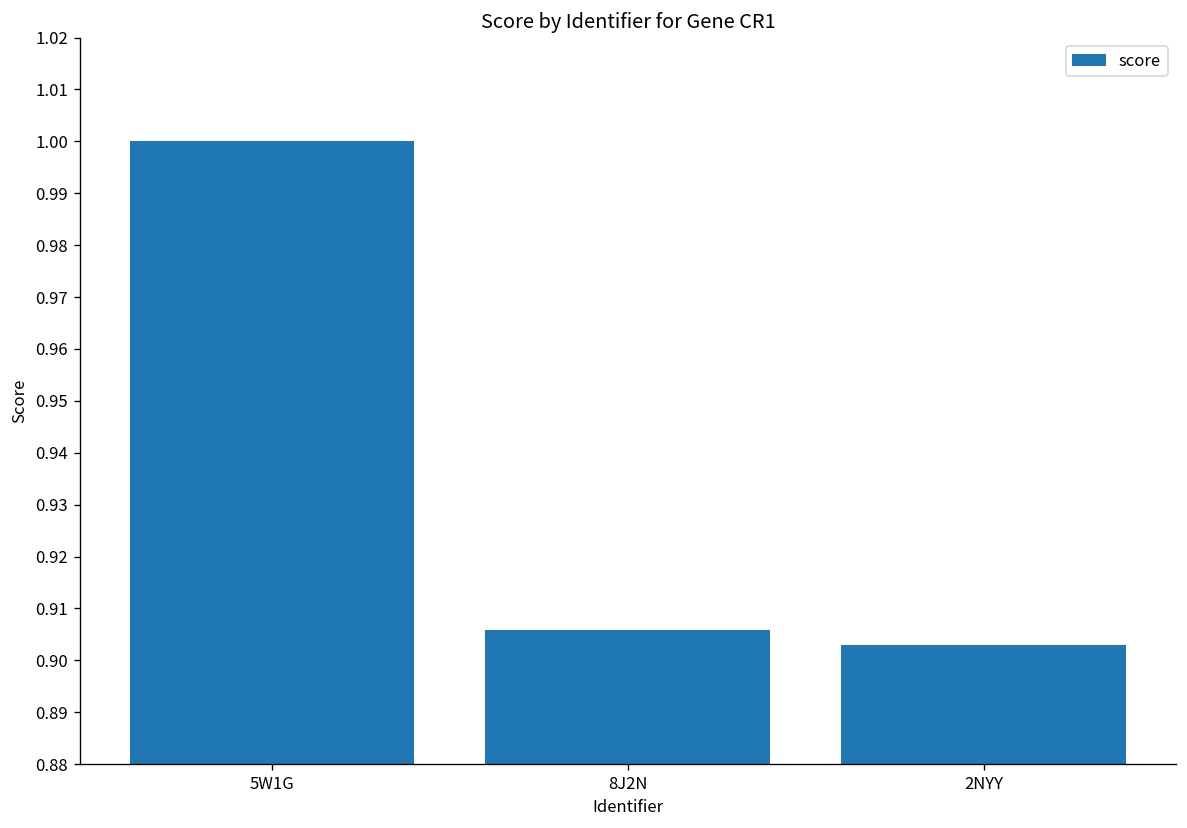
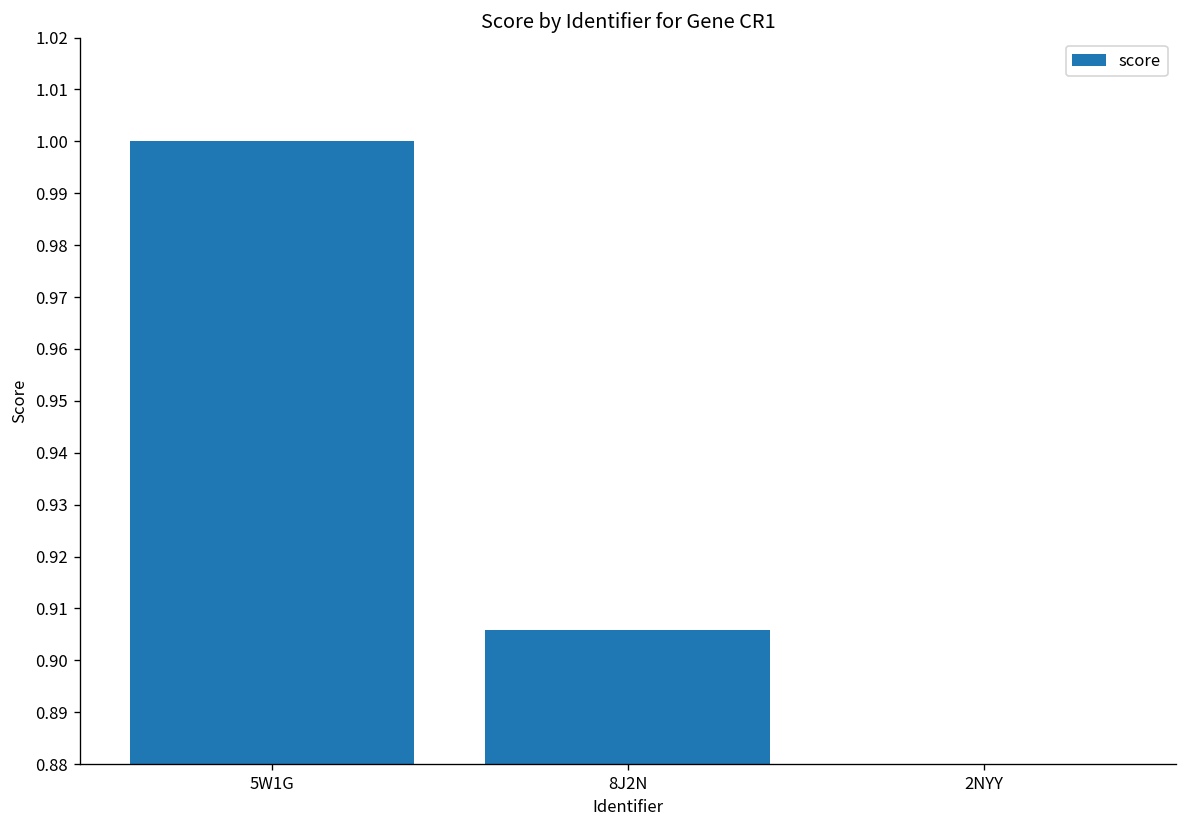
  {
    "5W1G": 1.000,
    "8J2N": 0.906,
-   "2NYY": 0.903
+   "2NYY": 0.880
  }
